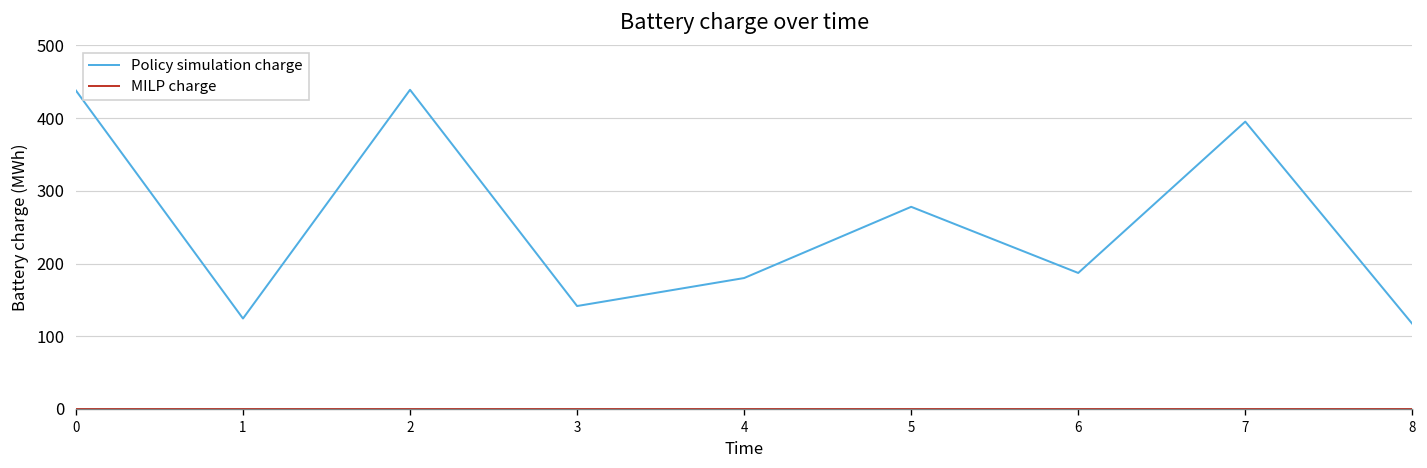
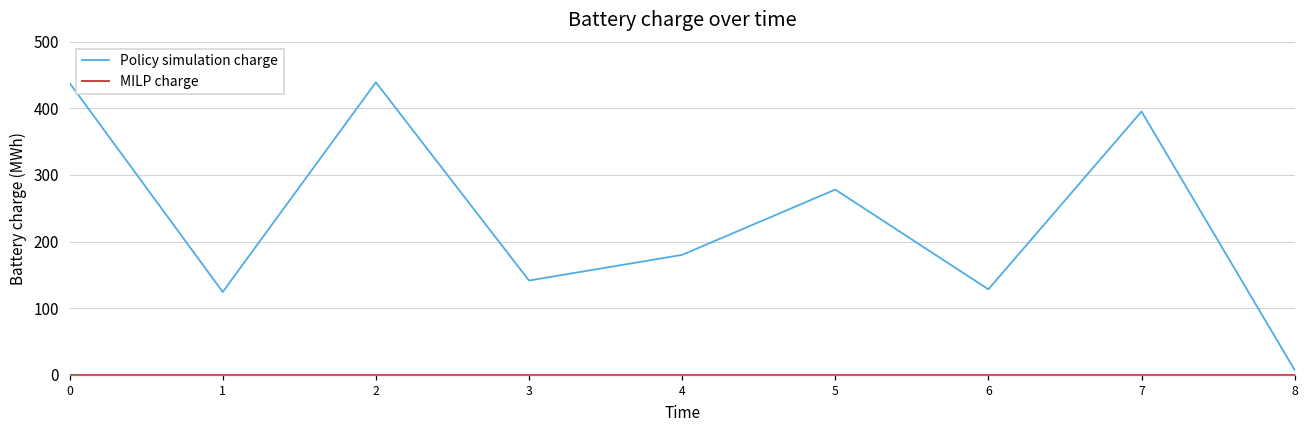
  {
    "Policy simulation charge": {
      "0": 440,
      "1": 120,
      "2": 440,
      "3": 140,
      "4": 180,
      "5": 280,
-     "6": 190,
+     "6": 130,
      "7": 400,
-     "8": 120
+     "8": 10
    },
    "MILP charge": {
      "0": 0,
      "1": 0,
      "2": 0,
      "3": 0,
      "4": 0,
      "5": 0,
      "6": 0,
      "7": 0,
      "8": 0
    }
  }
